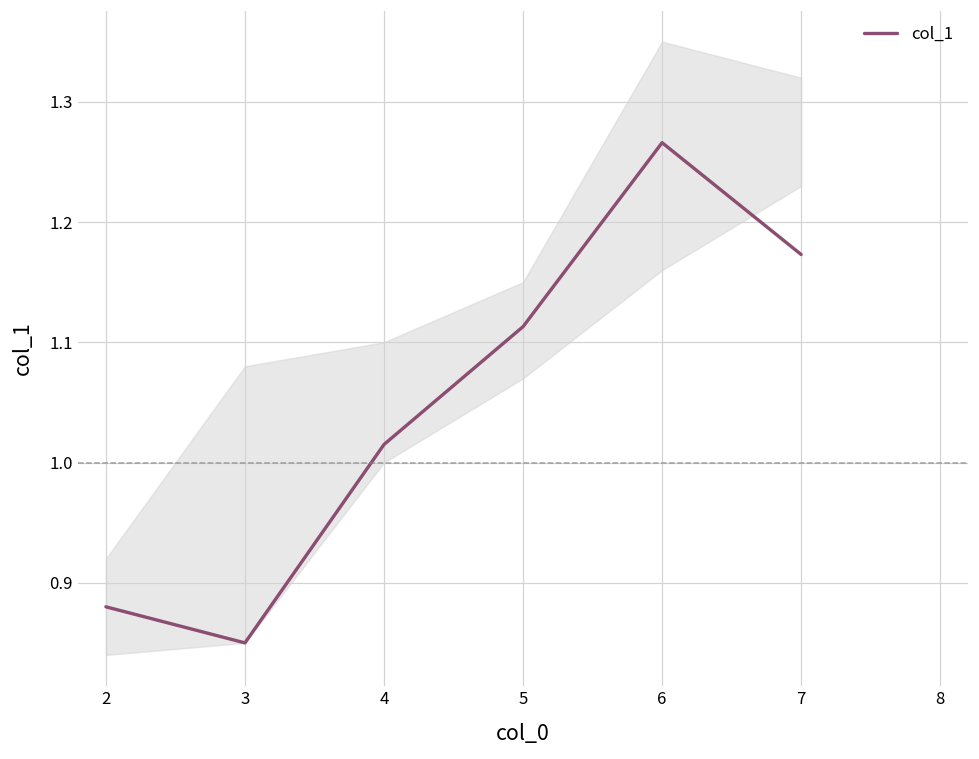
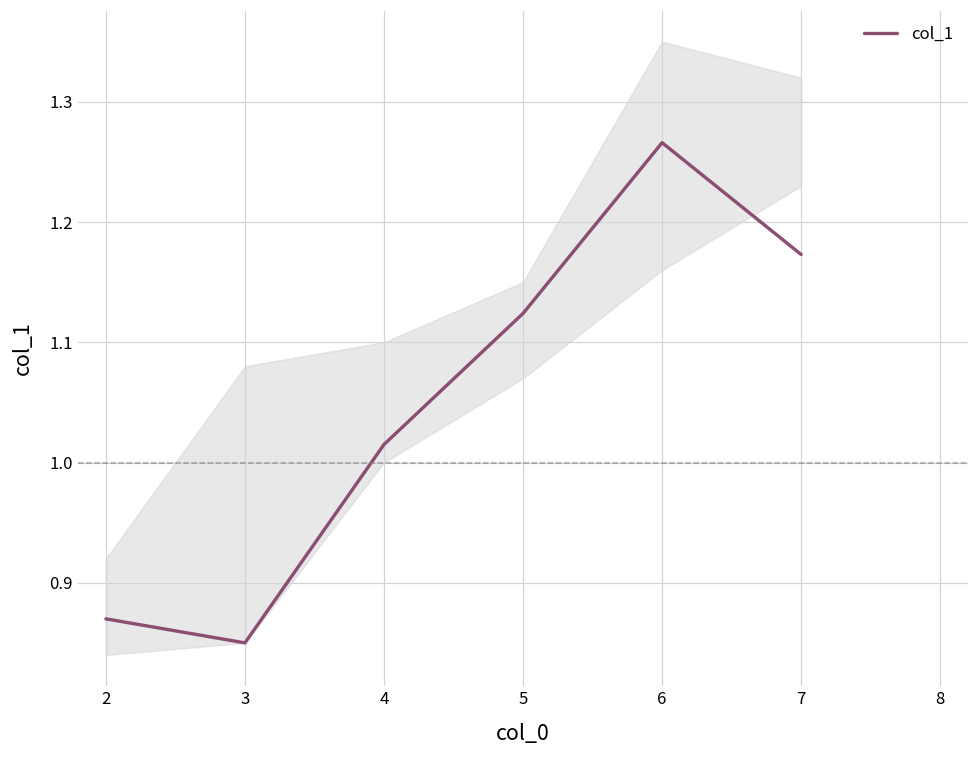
  {
    "col_1": {
-     "2": 0.88,
+     "2": 0.87,
      "3": 0.850,
      "4": 1.015,
-     "5": 1.113,
+     "5": 1.124,
      "6": 1.266,
      "7": 1.173
    }
  }
